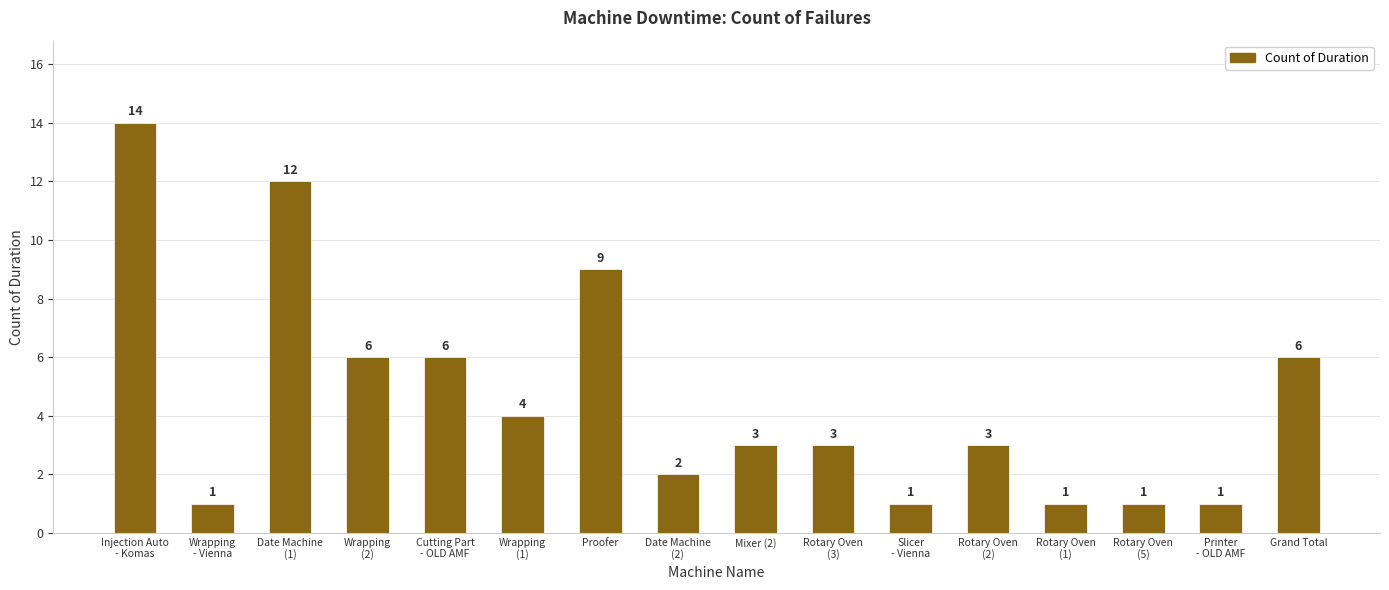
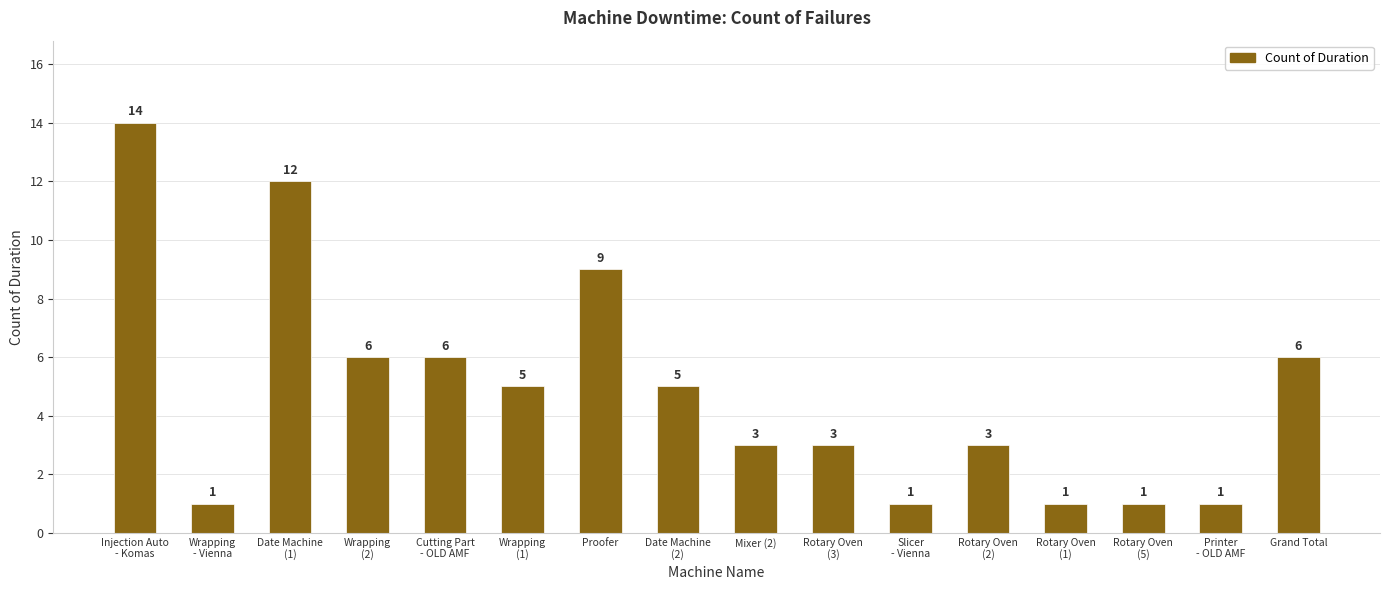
  {
    "Injection Auto - Komas": 14,
    "Wrapping - Vienna": 1,
    "Date Machine (1)": 12,
    "Wrapping (2)": 6,
    "Cutting Part - OLD AMF": 6,
-   "Wrapping (1)": 4,
+   "Wrapping (1)": 5,
    "Proofer": 9,
-   "Date Machine (2)": 2,
+   "Date Machine (2)": 5,
    "Mixer (2)": 3,
    "Rotary Oven (3)": 3,
    "Slicer - Vienna": 1,
    "Rotary Oven (2)": 3,
    "Rotary Oven (1)": 1,
    "Rotary Oven (5)": 1,
    "Printer - OLD AMF": 1,
    "Grand Total": 6
  }
